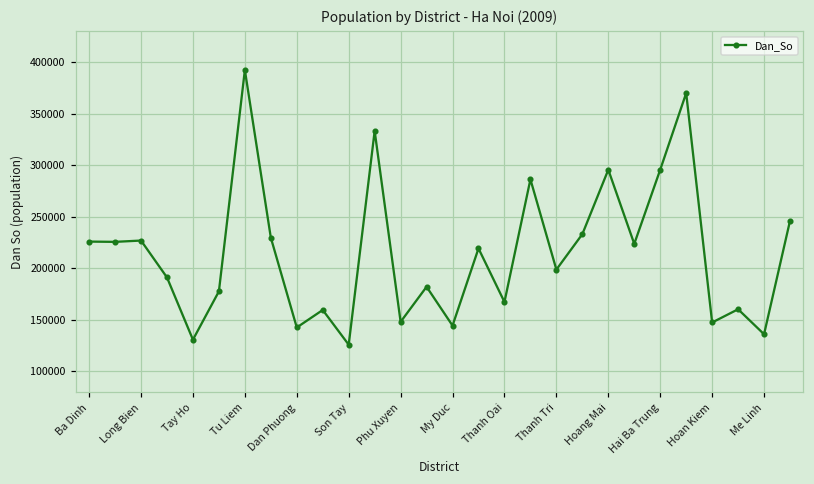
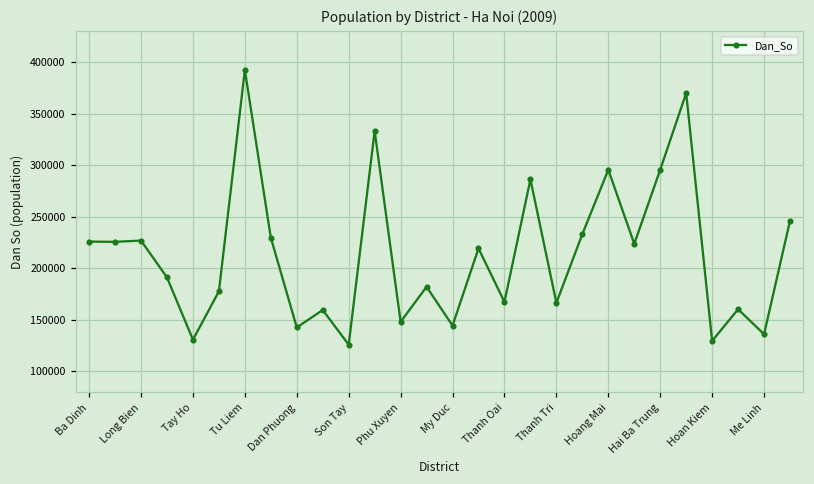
  {
    "Ba Dinh": 230000,
    "Long Bien": 230000,
    "Tay Ho": 130000,
    "Tu Liem": 390000,
    "Dan Phuong": 140000,
    "Son Tay": 130000,
    "Phu Xuyen": 150000,
    "My Duc": 140000,
    "Thanh Oai": 170000,
-   "Thanh Tri": 200000,
+   "Thanh Tri": 170000,
    "Hoang Mai": 300000,
    "Hai Ba Trung": 300000,
-   "Hoan Kiem": 150000,
+   "Hoan Kiem": 130000,
    "Me Linh": 140000
  }
